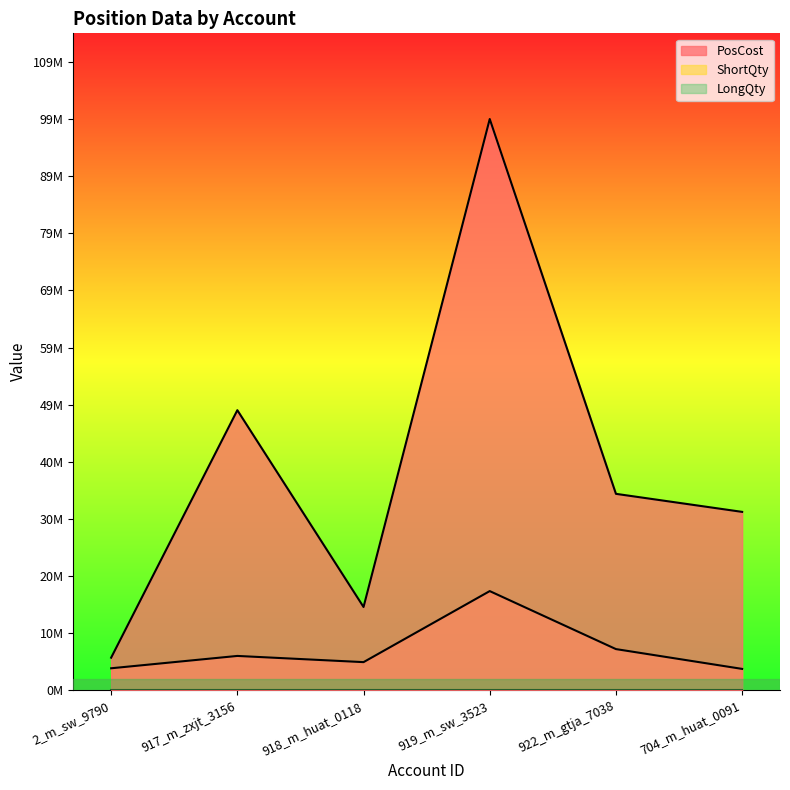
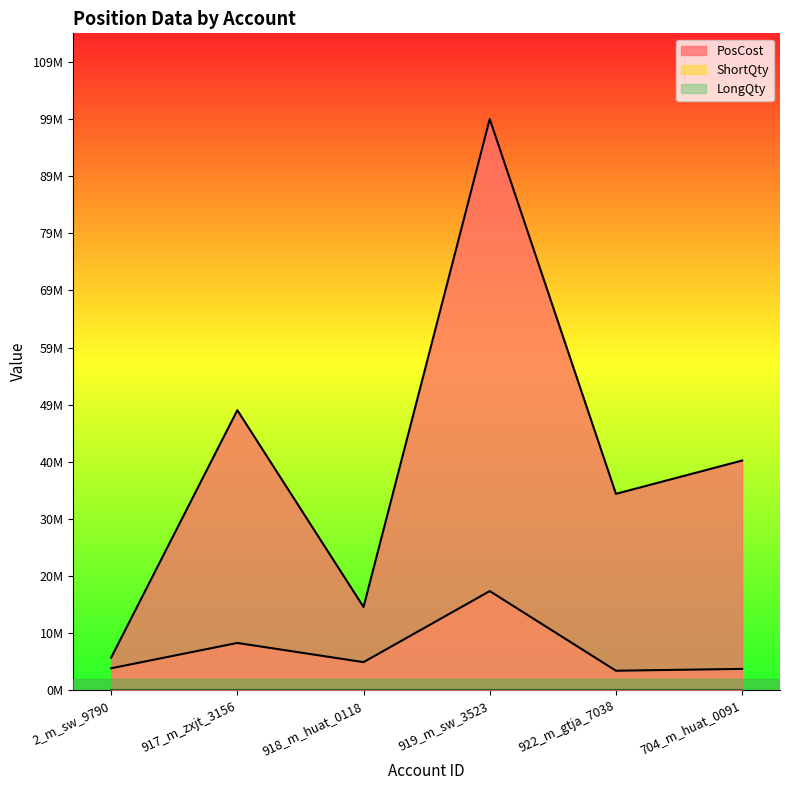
  {
    "PosCost": {
      "2_m_sw_9790": 6000000,
      "917_m_zxjt_3156": 48000000,
      "918_m_huat_0118": 14000000,
      "919_m_sw_3523": 99000000,
      "922_m_gtja_7038": 34000000,
-     "704_m_huat_0091": 31000000
+     "704_m_huat_0091": 40000000
    },
    "ShortQty": {
      "2_m_sw_9790": 4000000,
-     "917_m_zxjt_3156": 6000000,
+     "917_m_zxjt_3156": 8000000,
      "918_m_huat_0118": 5000000,
      "919_m_sw_3523": 17000000,
-     "922_m_gtja_7038": 7000000,
+     "922_m_gtja_7038": 3000000,
      "704_m_huat_0091": 4000000
    }
  }
